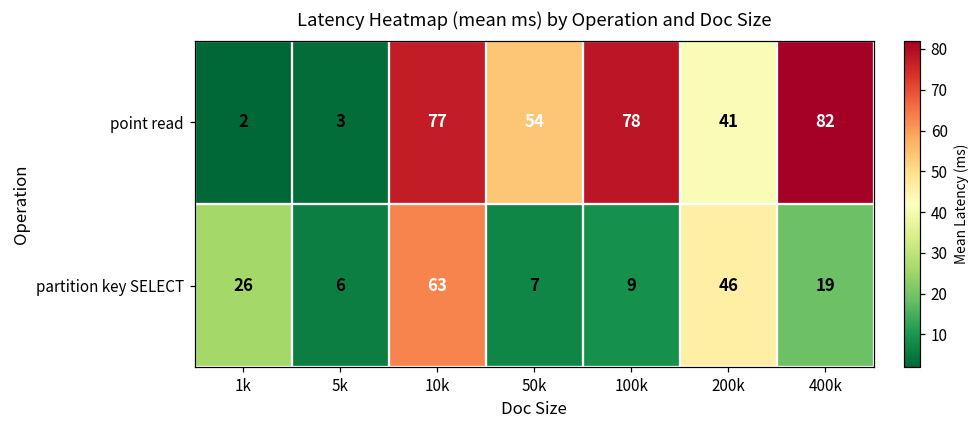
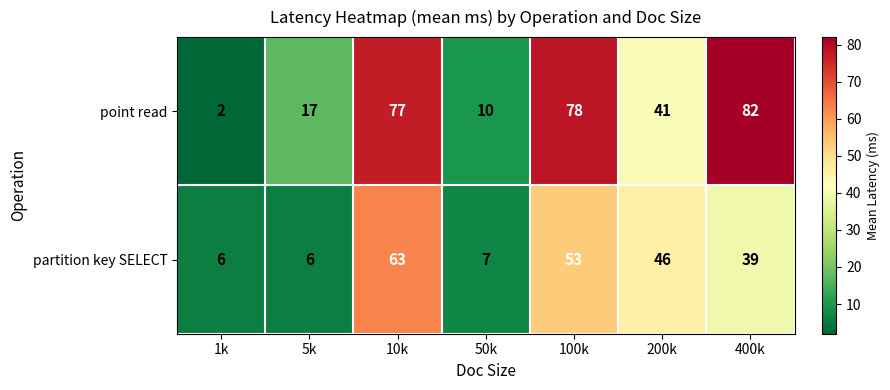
  {
    "point read": {
      "1k": 2,
-     "5k": 3,
+     "5k": 17,
      "10k": 77,
-     "50k": 54,
+     "50k": 10,
      "100k": 78,
      "200k": 41,
      "400k": 82
    },
    "partition key SELECT": {
-     "1k": 26,
+     "1k": 6,
      "5k": 6,
      "10k": 63,
      "50k": 7,
-     "100k": 9,
+     "100k": 53,
      "200k": 46,
-     "400k": 19
+     "400k": 39
    }
  }
